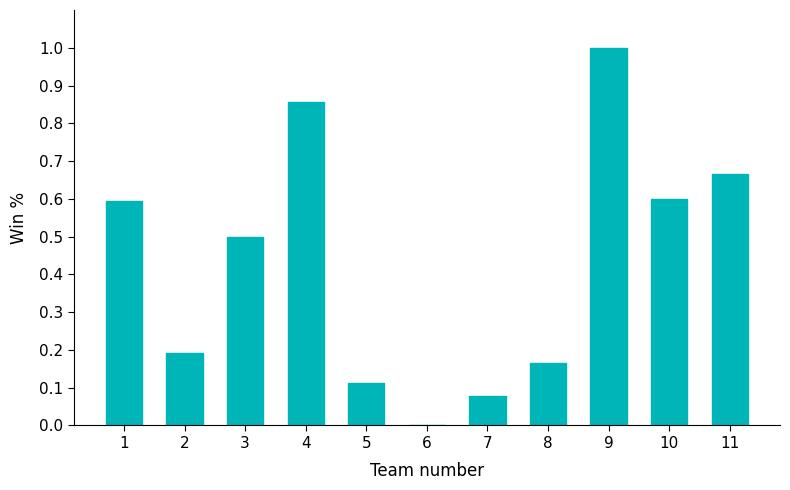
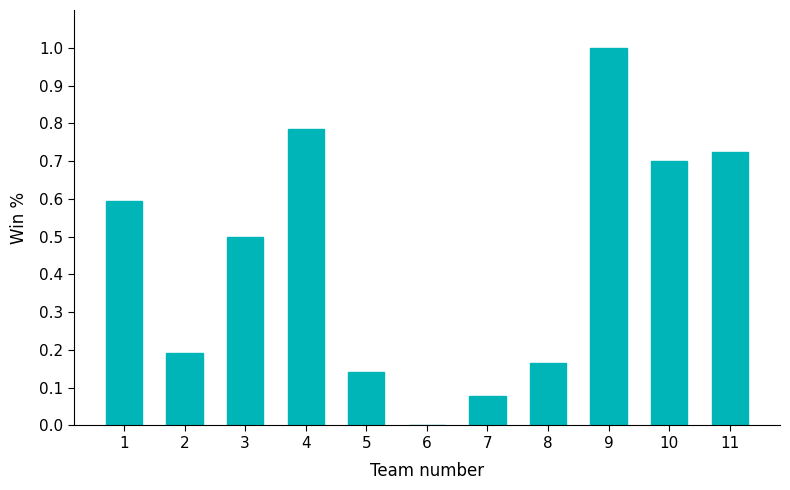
  {
    "1": 0.60,
    "2": 0.19,
    "3": 0.50,
-   "4": 0.86,
-   "5": 0.11,
+   "4": 0.78,
+   "5": 0.14,
    "6": 0.00,
    "7": 0.08,
    "8": 0.17,
    "9": 1.00,
-   "10": 0.6,
-   "11": 0.67
+   "10": 0.7,
+   "11": 0.73
  }
